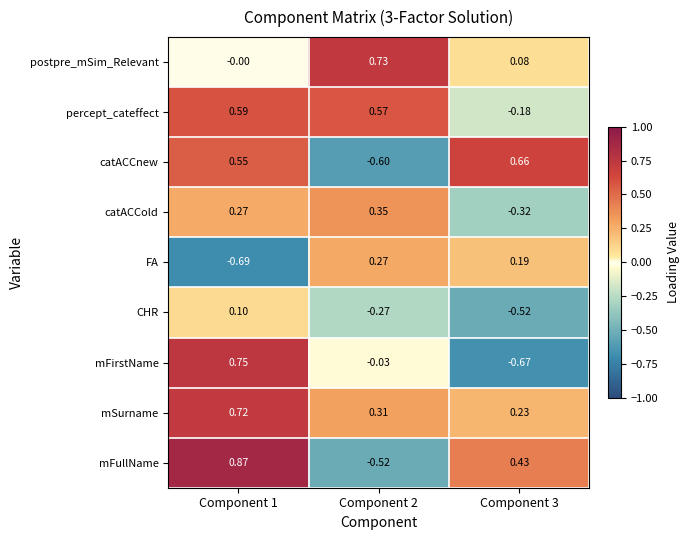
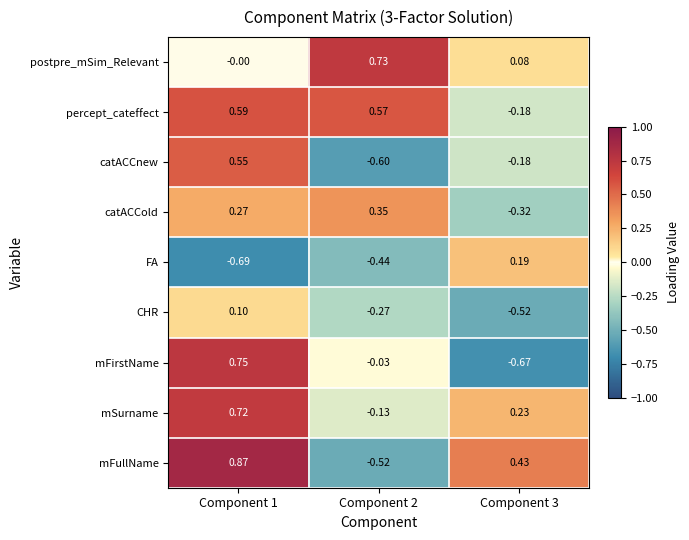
  {
    "postpre_mSim_Relevant": {
      "Component 1": -0.00,
      "Component 2": 0.73,
      "Component 3": 0.08
    },
    "percept_cateffect": {
      "Component 1": 0.59,
      "Component 2": 0.57,
      "Component 3": -0.18
    },
    "catACCnew": {
      "Component 1": 0.55,
      "Component 2": -0.60,
-     "Component 3": 0.66
+     "Component 3": -0.18
    },
    "catACCold": {
      "Component 1": 0.27,
      "Component 2": 0.35,
      "Component 3": -0.32
    },
    "FA": {
      "Component 1": -0.69,
-     "Component 2": 0.27,
+     "Component 2": -0.44,
      "Component 3": 0.19
    },
    "CHR": {
      "Component 1": 0.10,
      "Component 2": -0.27,
      "Component 3": -0.52
    },
    "mFirstName": {
      "Component 1": 0.75,
      "Component 2": -0.03,
      "Component 3": -0.67
    },
    "mSurname": {
      "Component 1": 0.72,
-     "Component 2": 0.31,
+     "Component 2": -0.13,
      "Component 3": 0.23
    },
    "mFullName": {
      "Component 1": 0.87,
      "Component 2": -0.52,
      "Component 3": 0.43
    }
  }
